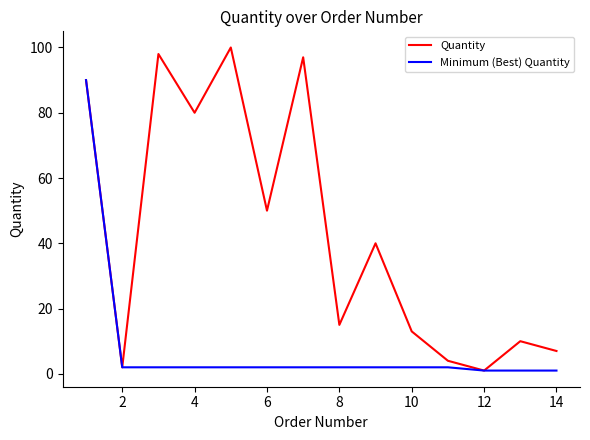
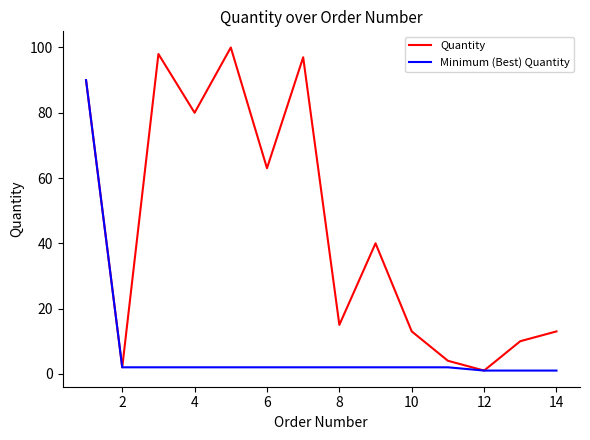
  {
    "Quantity": {
      "4": 80,
-     "6": 50,
+     "6": 63,
      "8": 15,
      "10": 13,
-     "14": 7
+     "14": 13
    },
    "Minimum (Best) Quantity": {
      "4": 2,
      "6": 2,
      "8": 2,
      "10": 2,
      "14": 1
    }
  }
